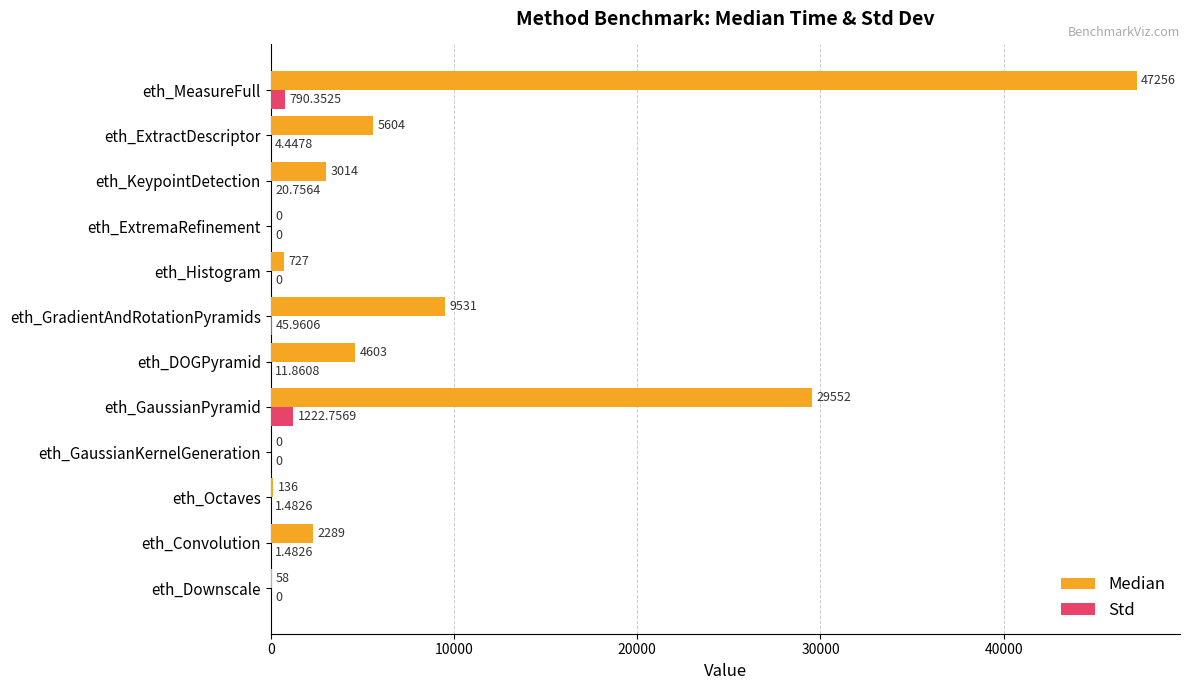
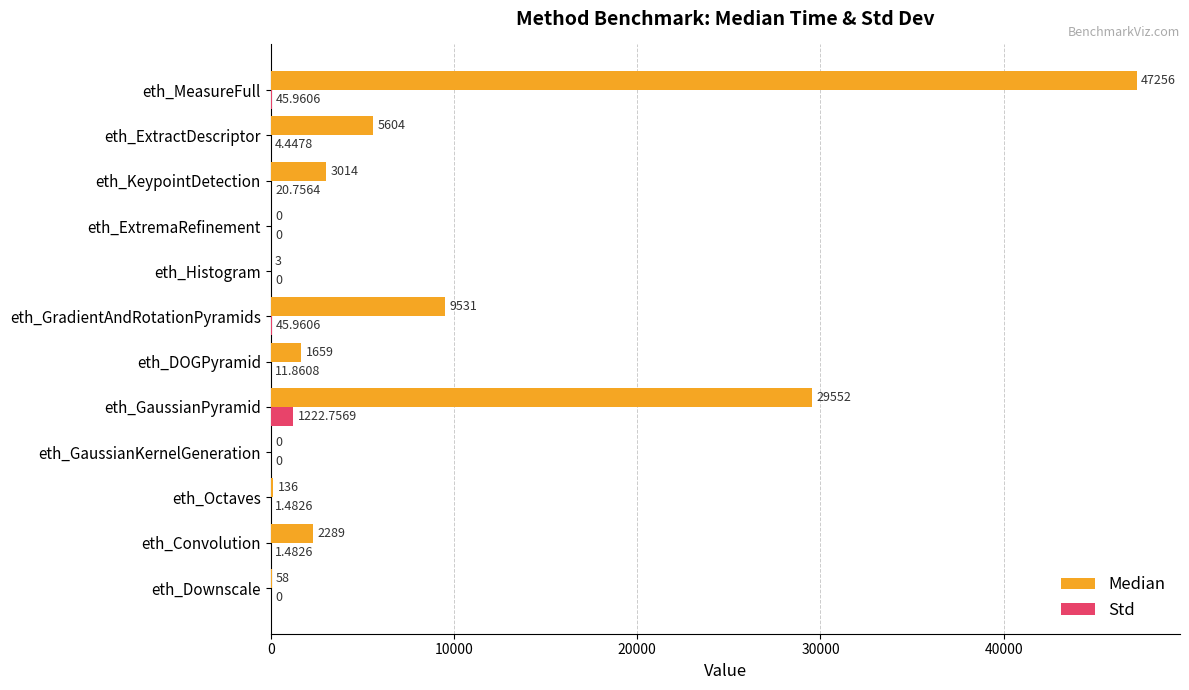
  {
    "Median": {
      "eth_MeasureFull": 47256,
      "eth_ExtractDescriptor": 5604,
      "eth_KeypointDetection": 3014,
      "eth_ExtremaRefinement": 0,
-     "eth_Histogram": 727,
+     "eth_Histogram": 3,
      "eth_GradientAndRotationPyramids": 9531,
-     "eth_DOGPyramid": 4603,
+     "eth_DOGPyramid": 1659,
      "eth_GaussianPyramid": 29552,
      "eth_GaussianKernelGeneration": 0,
      "eth_Octaves": 136,
      "eth_Convolution": 2289,
      "eth_Downscale": 58
    },
    "Std": {
-     "eth_MeasureFull": 790.3525,
+     "eth_MeasureFull": 45.9606,
      "eth_ExtractDescriptor": 4.4478,
      "eth_KeypointDetection": 20.7564,
      "eth_ExtremaRefinement": 0,
      "eth_Histogram": 0,
      "eth_GradientAndRotationPyramids": 45.9606,
      "eth_DOGPyramid": 11.8608,
      "eth_GaussianPyramid": 1222.7569,
      "eth_GaussianKernelGeneration": 0,
      "eth_Octaves": 1.4826,
      "eth_Convolution": 1.4826,
      "eth_Downscale": 0
    }
  }
